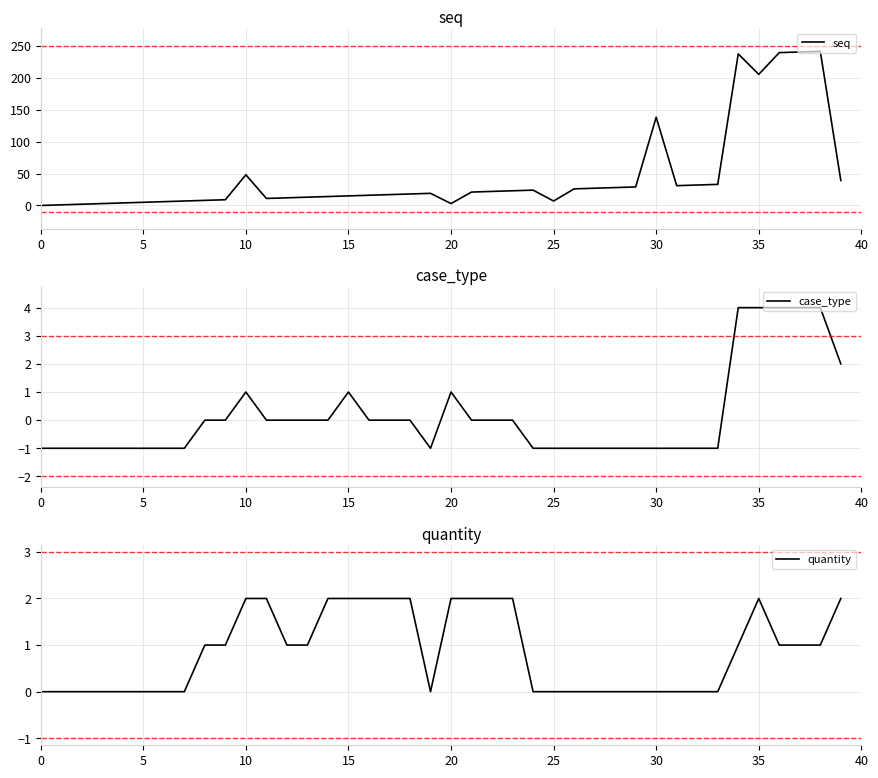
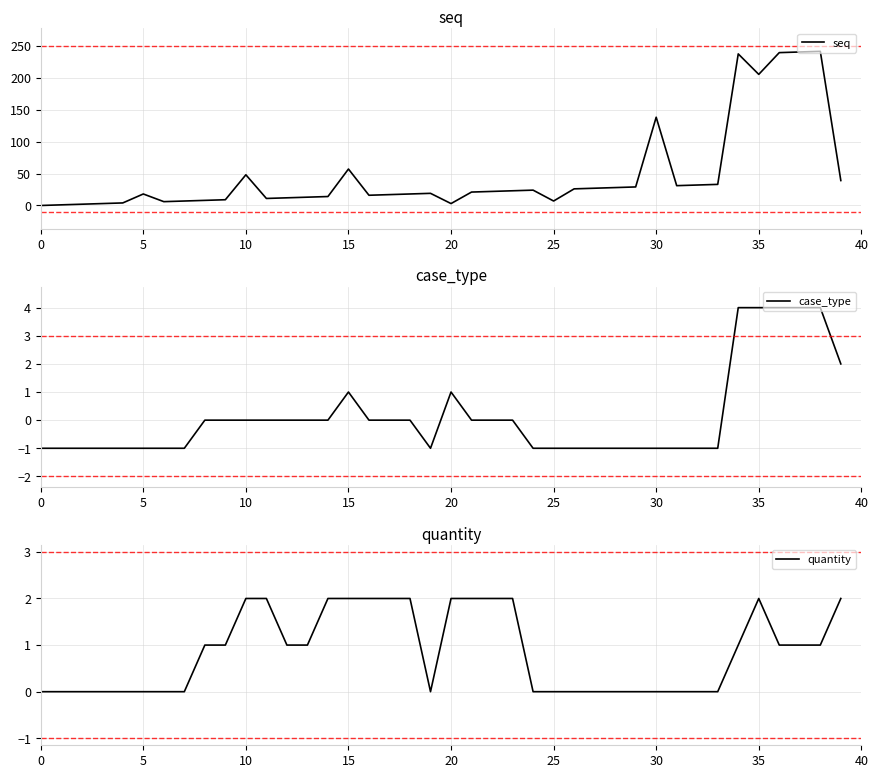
  {
    "seq": {
      "0": 0,
-     "5": 10,
+     "5": 20,
      "10": 50,
-     "15": 20,
+     "15": 60,
      "20": 0,
      "25": 10,
      "30": 140,
      "35": 210
    },
    "case_type": {
      "0": -1,
      "5": -1,
-     "10": 1,
+     "10": 0,
      "15": 1,
      "20": 1,
      "25": -1,
      "30": -1,
      "35": 4
    },
    "quantity": {
      "0": 0.0,
      "5": 0.0,
      "10": 2.0,
      "15": 2.0,
      "20": 2.0,
      "25": 0.0,
      "30": 0.0,
      "35": 2.0
    }
  }
